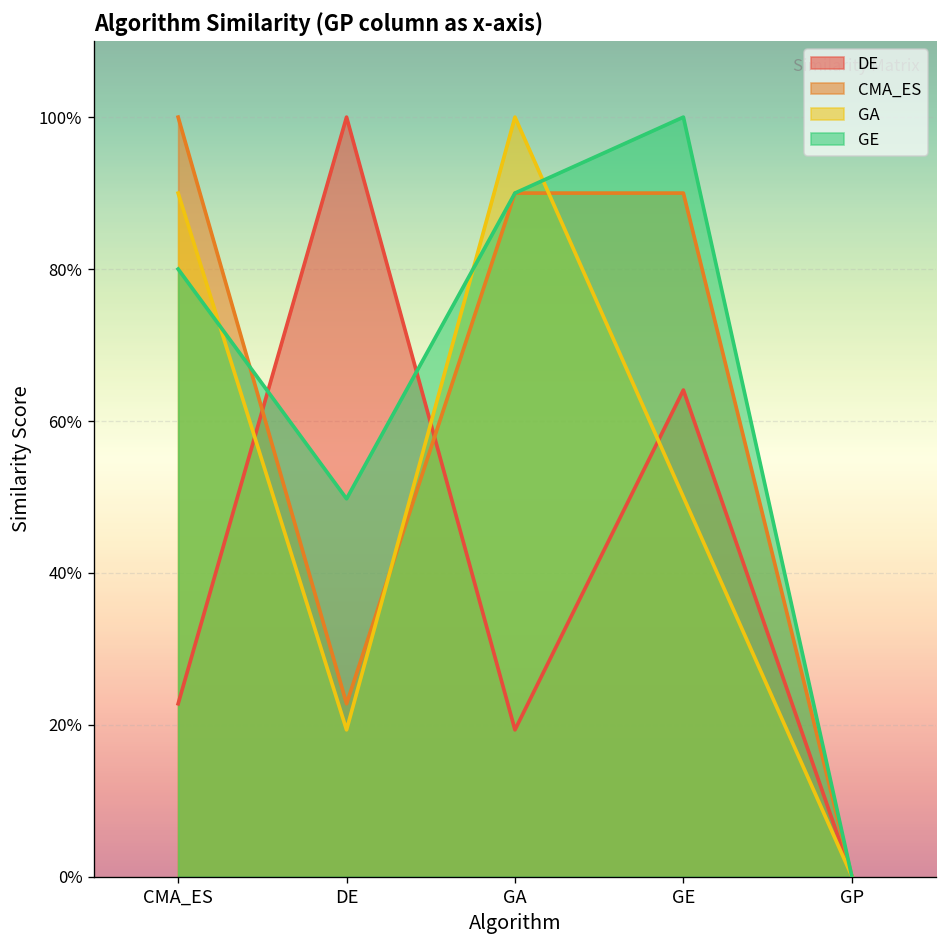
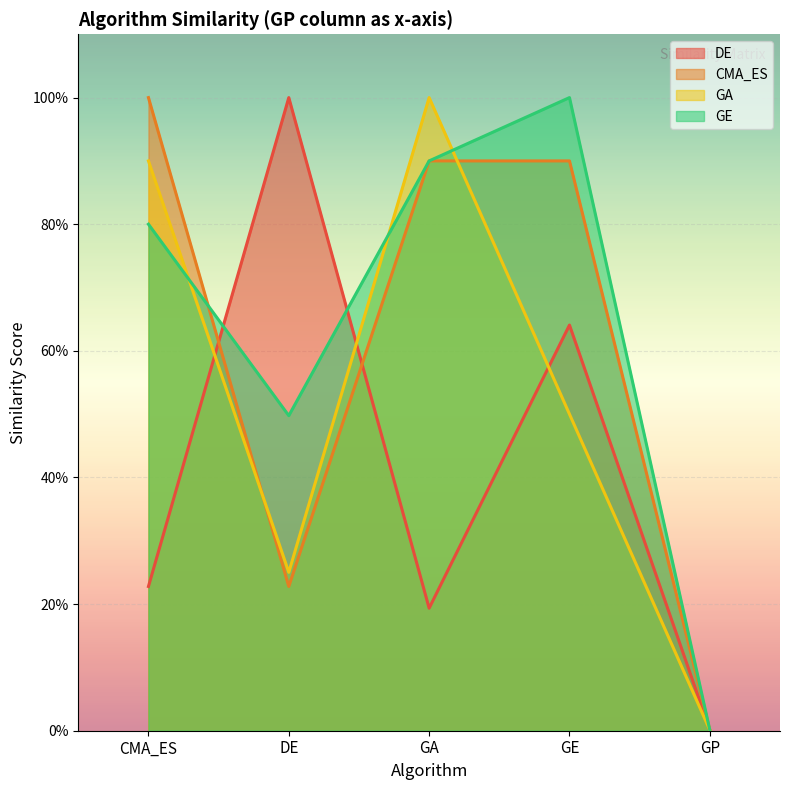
  {
    "GA": {
      "CMA_ES": "90%",
-     "DE": "19%",
+     "DE": "25%",
      "GA": "100%",
      "GE": "50%"
    },
    "GE": {
      "CMA_ES": "80%",
      "DE": "50%",
      "GE": "100%"
    }
  }
